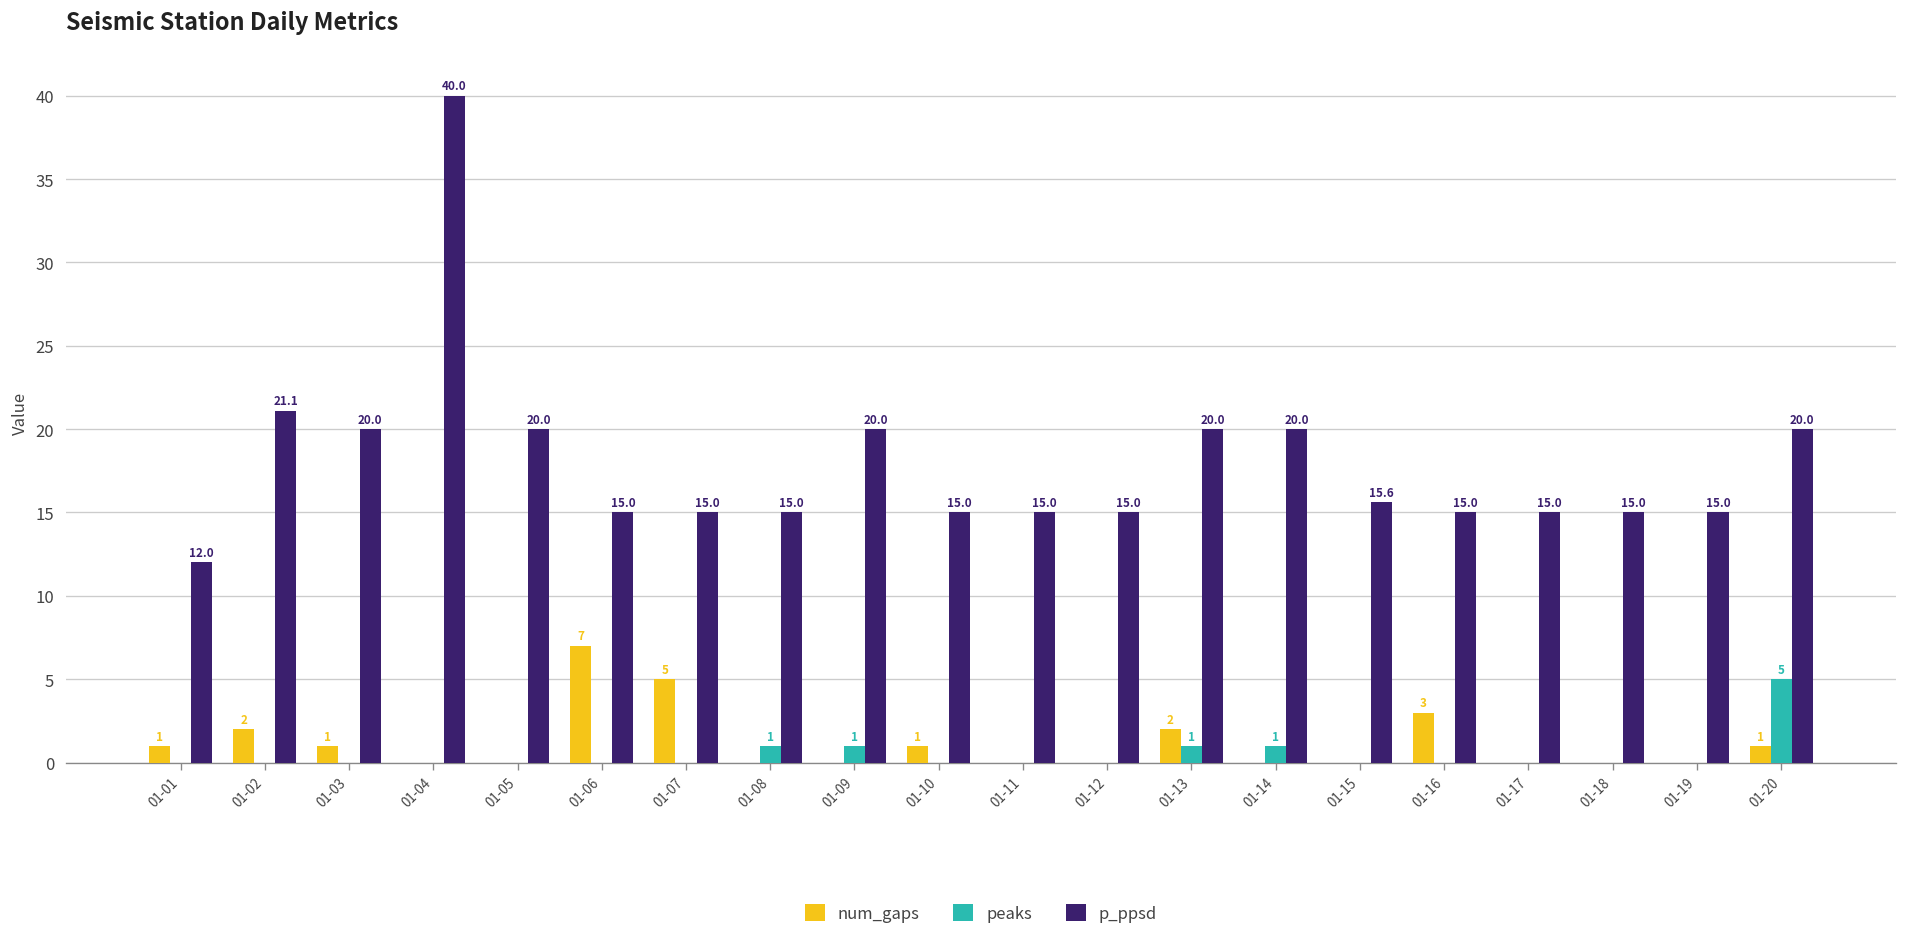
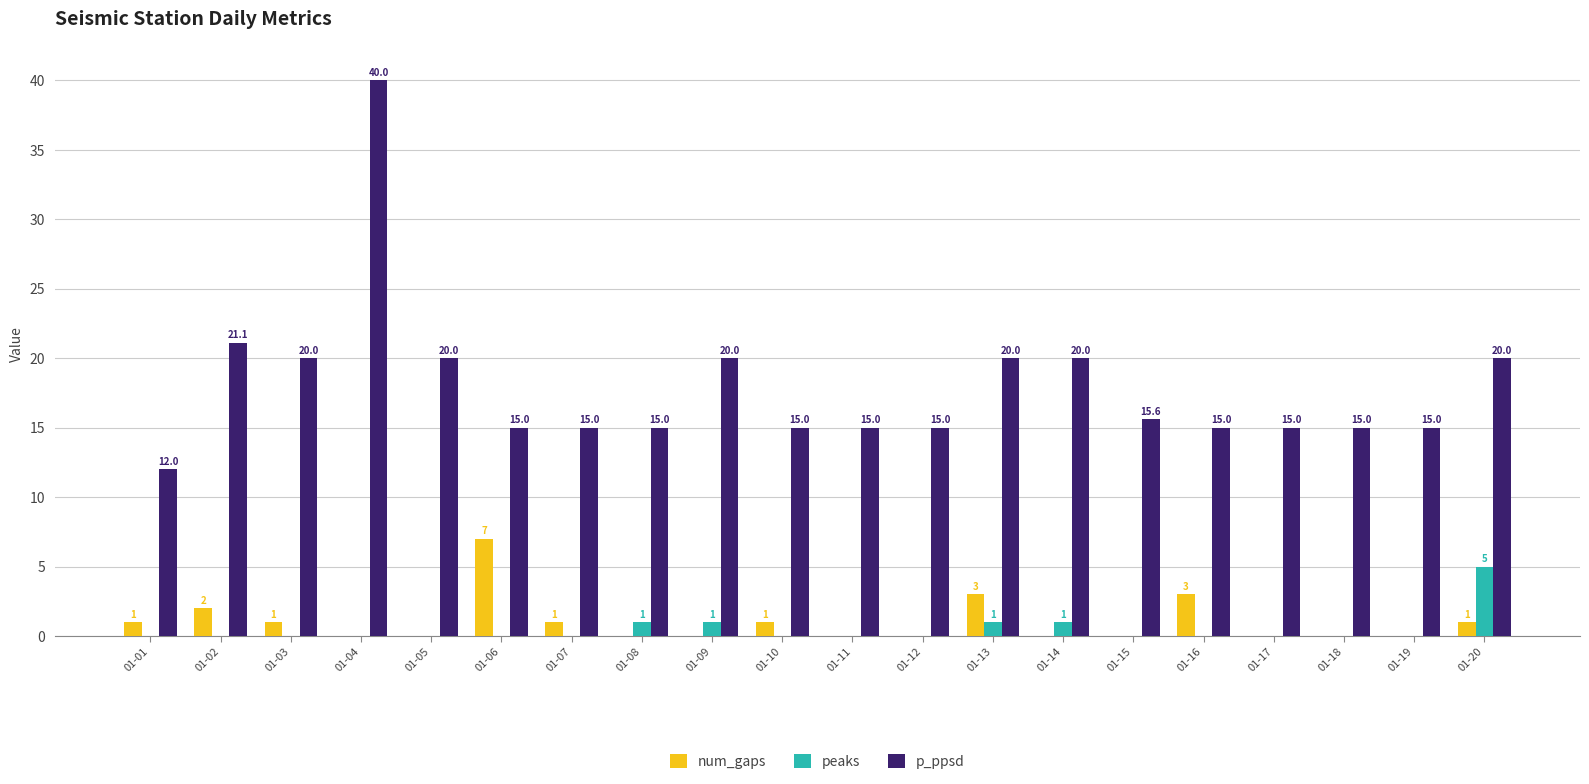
  {
    "num_gaps": {
      "01-01": 1,
      "01-02": 2,
      "01-03": 1,
      "01-06": 7,
-     "01-07": 5,
+     "01-07": 1,
      "01-10": 1,
-     "01-13": 2,
+     "01-13": 3,
      "01-16": 3,
      "01-20": 1
    },
    "peaks": {
      "01-08": 1,
      "01-09": 1,
      "01-13": 1,
      "01-14": 1,
      "01-20": 5
    },
    "p_ppsd": {
      "01-01": 12.0,
      "01-02": 21.1,
      "01-03": 20.0,
      "01-04": 40.0,
      "01-05": 20.0,
      "01-06": 15.0,
      "01-07": 15.0,
      "01-08": 15.0,
      "01-09": 20.0,
      "01-10": 15.0,
      "01-11": 15.0,
      "01-12": 15.0,
      "01-13": 20.0,
      "01-14": 20.0,
      "01-15": 15.6,
      "01-16": 15.0,
      "01-17": 15.0,
      "01-18": 15.0,
      "01-19": 15.0,
      "01-20": 20.0
    }
  }
